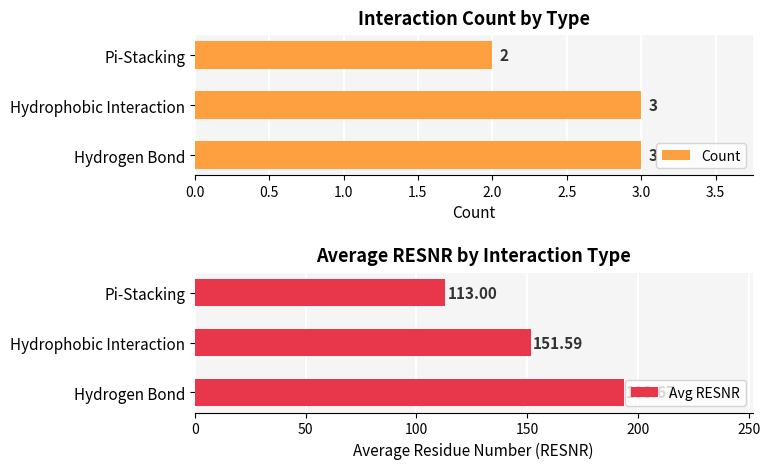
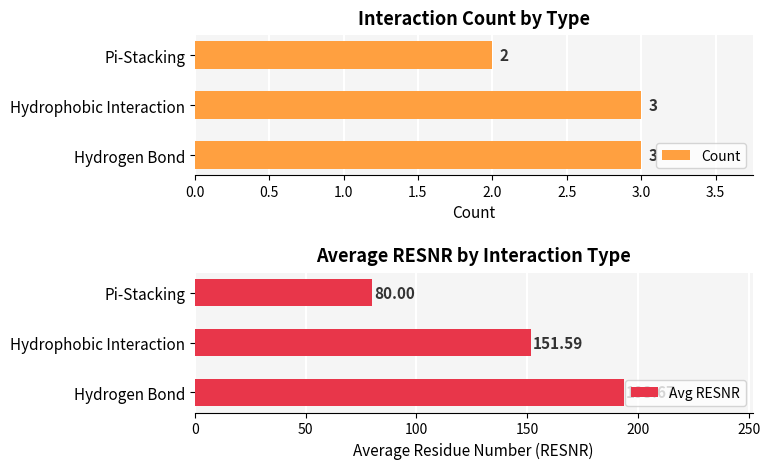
  {
    "Interaction Count by Type": {
      "Pi-Stacking": 2,
      "Hydrophobic Interaction": 3
    },
    "Average RESNR by Interaction Type": {
-     "Pi-Stacking": 113.00,
+     "Pi-Stacking": 80.00,
      "Hydrophobic Interaction": 151.59
    }
  }
